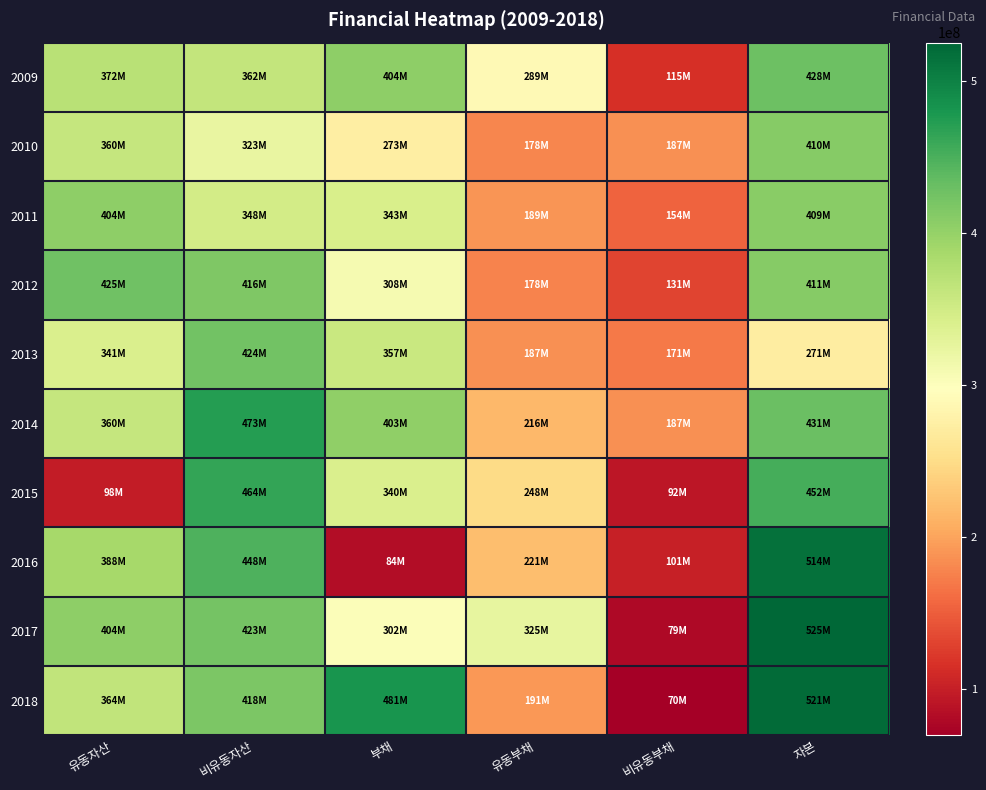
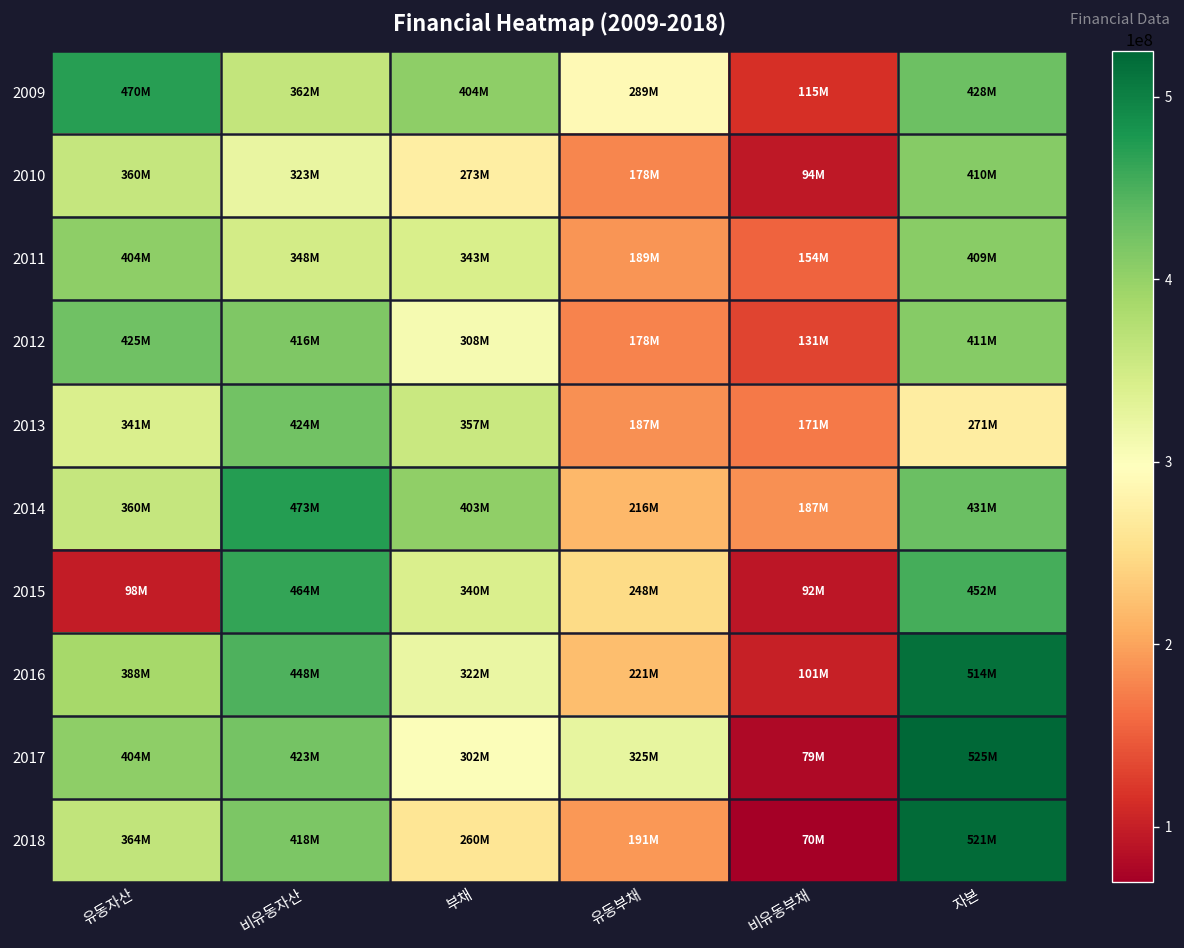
  {
    "2009": {
-     "유동자산": "372M",
+     "유동자산": "470M",
      "비유동자산": "362M",
      "부채": "404M",
      "유동부채": "289M",
      "비유동부채": "115M",
      "자본": "428M"
    },
    "2010": {
      "유동자산": "360M",
      "비유동자산": "323M",
      "부채": "273M",
      "유동부채": "178M",
-     "비유동부채": "187M",
+     "비유동부채": "94M",
      "자본": "410M"
    },
    "2011": {
      "유동자산": "404M",
      "비유동자산": "348M",
      "부채": "343M",
      "유동부채": "189M",
      "비유동부채": "154M",
      "자본": "409M"
    },
    "2012": {
      "유동자산": "425M",
      "비유동자산": "416M",
      "부채": "308M",
      "유동부채": "178M",
      "비유동부채": "131M",
      "자본": "411M"
    },
    "2013": {
      "유동자산": "341M",
      "비유동자산": "424M",
      "부채": "357M",
      "유동부채": "187M",
      "비유동부채": "171M",
      "자본": "271M"
    },
    "2014": {
      "유동자산": "360M",
      "비유동자산": "473M",
      "부채": "403M",
      "유동부채": "216M",
      "비유동부채": "187M",
      "자본": "431M"
    },
    "2015": {
      "유동자산": "98M",
      "비유동자산": "464M",
      "부채": "340M",
      "유동부채": "248M",
      "비유동부채": "92M",
      "자본": "452M"
    },
    "2016": {
      "유동자산": "388M",
      "비유동자산": "448M",
-     "부채": "84M",
+     "부채": "322M",
      "유동부채": "221M",
      "비유동부채": "101M",
      "자본": "514M"
    },
    "2017": {
      "유동자산": "404M",
      "비유동자산": "423M",
      "부채": "302M",
      "유동부채": "325M",
      "비유동부채": "79M",
      "자본": "525M"
    },
    "2018": {
      "유동자산": "364M",
      "비유동자산": "418M",
-     "부채": "481M",
+     "부채": "260M",
      "유동부채": "191M",
      "비유동부채": "70M",
      "자본": "521M"
    }
  }
